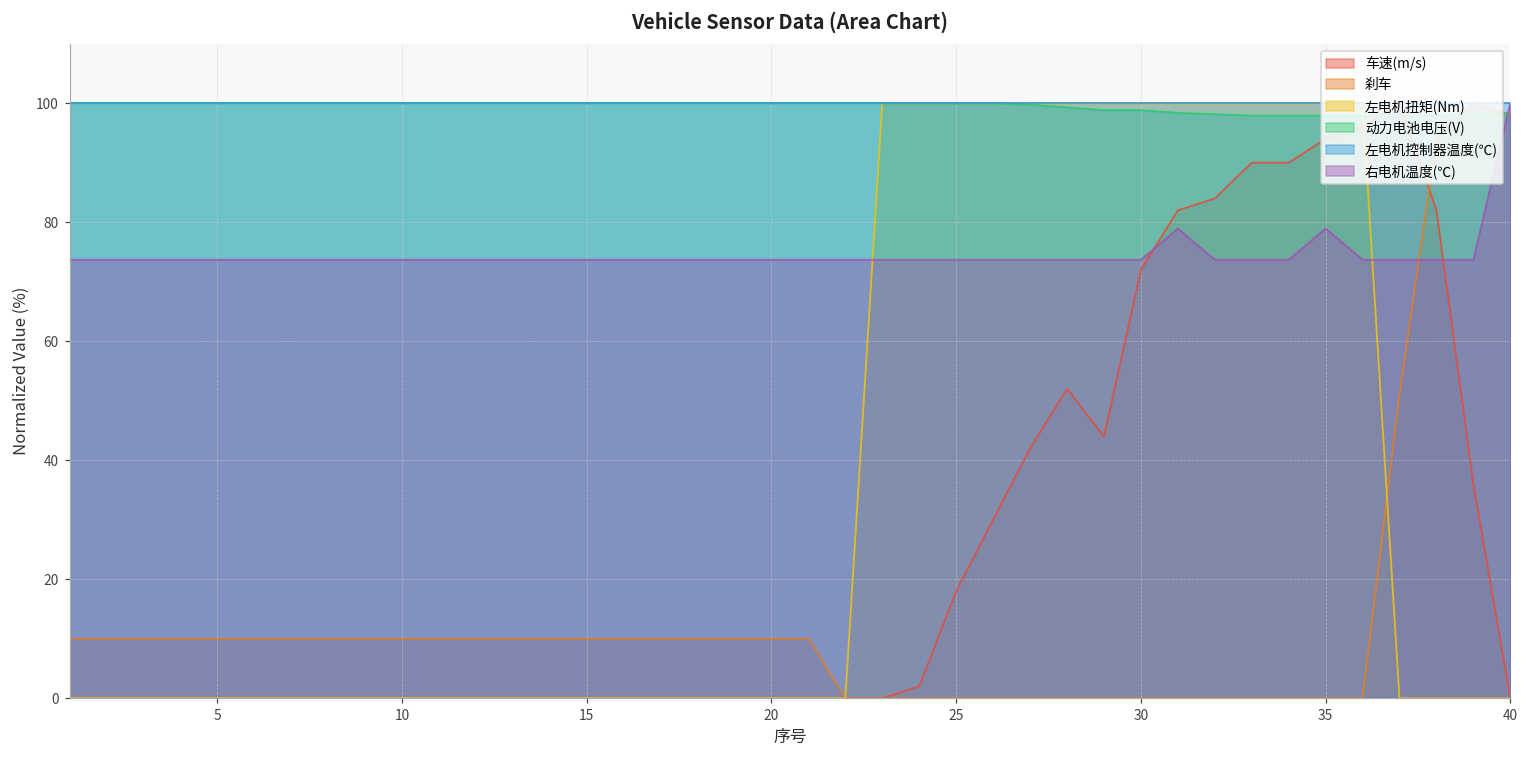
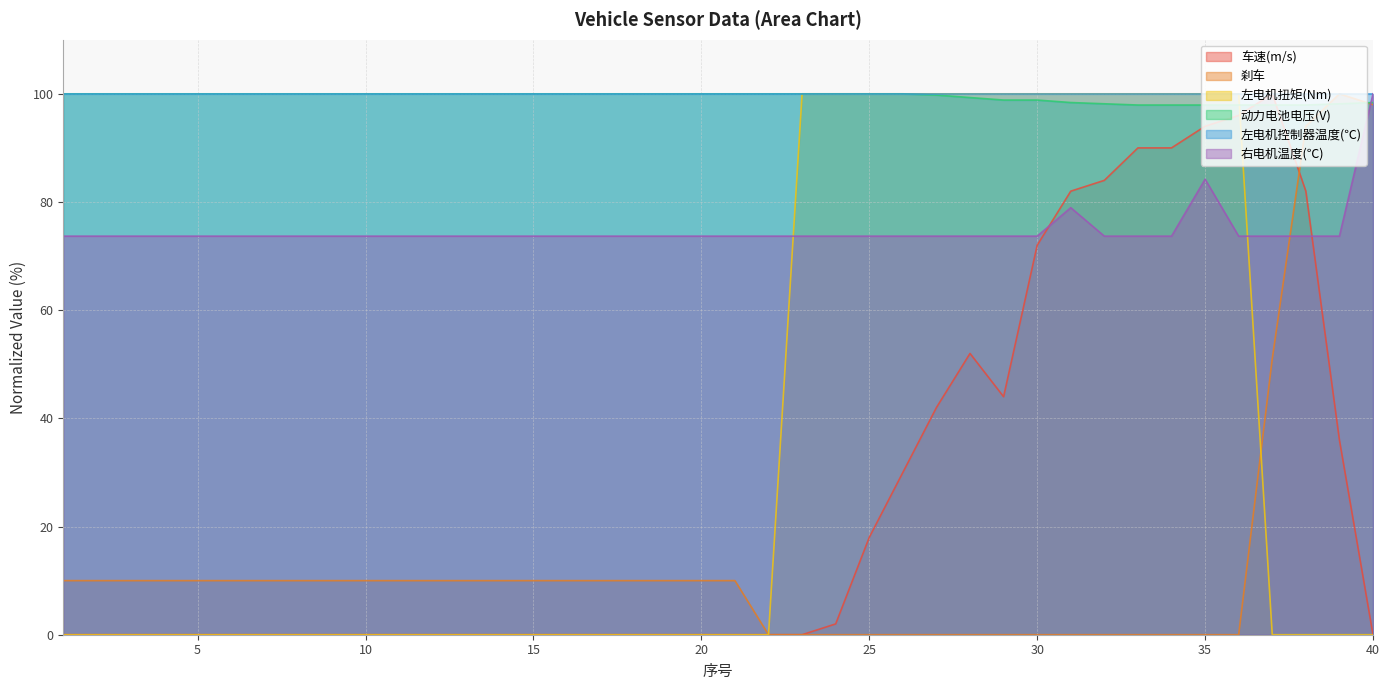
  {
    "动力电池电压(V)": {
      "30": 99
    },
    "右电机温度(℃)": {
      "5": 74,
      "10": 74,
      "15": 74,
      "20": 74,
      "25": 74,
      "30": 74,
-     "35": 79
+     "35": 84
    }
  }
